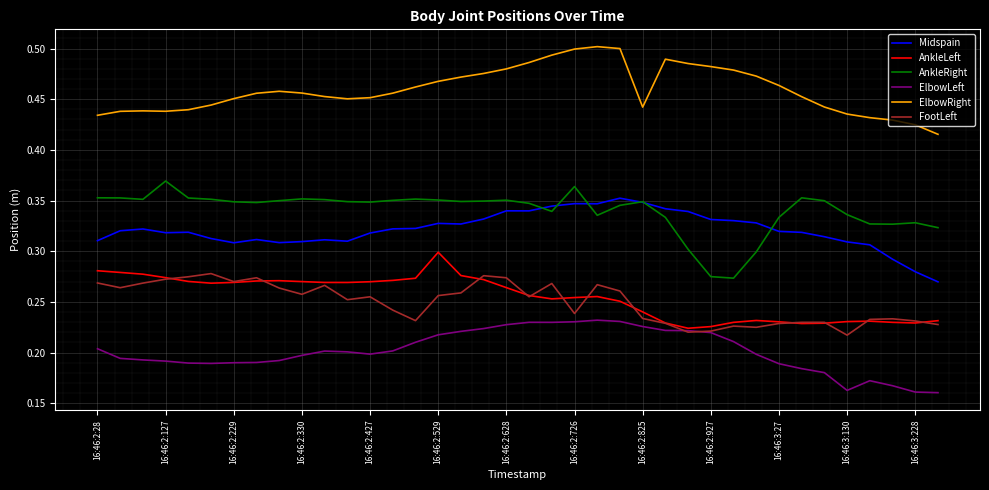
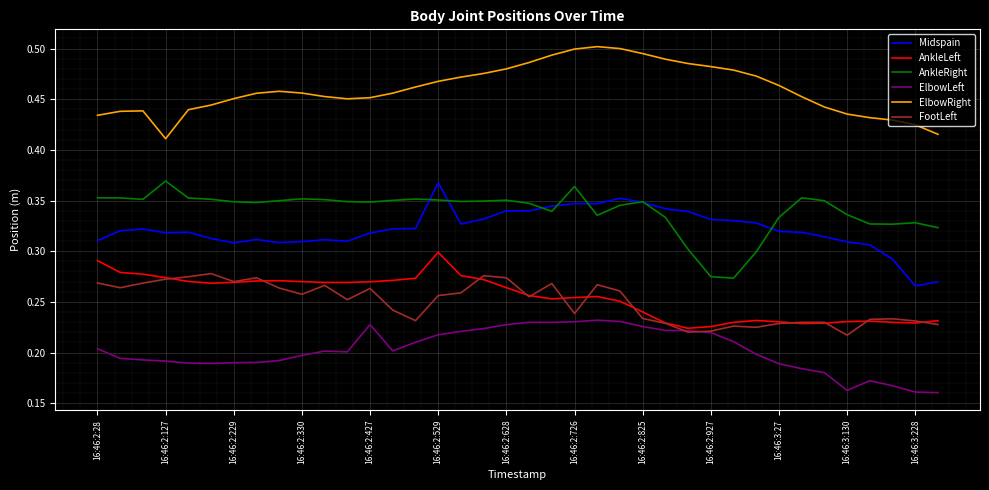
  {
    "Midspain": {
      "16:46:2:28": 0.310,
      "16:46:2:127": 0.318,
      "16:46:2:229": 0.308,
      "16:46:2:330": 0.309,
      "16:46:2:427": 0.318,
-     "16:46:2:529": 0.327,
+     "16:46:2:529": 0.368,
      "16:46:2:628": 0.340,
      "16:46:2:726": 0.347,
      "16:46:2:927": 0.331,
      "16:46:3:27": 0.320,
      "16:46:3:130": 0.309,
-     "16:46:3:228": 0.280
+     "16:46:3:228": 0.266
    },
    "AnkleLeft": {
-     "16:46:2:28": 0.281,
+     "16:46:2:28": 0.291,
      "16:46:2:330": 0.270,
      "16:46:2:427": 0.270,
      "16:46:2:529": 0.299,
      "16:46:2:628": 0.264,
      "16:46:2:726": 0.254,
      "16:46:2:825": 0.240,
      "16:46:2:927": 0.226,
      "16:46:3:130": 0.231
    },
    "AnkleRight": {
      "16:46:2:28": 0.353,
      "16:46:2:127": 0.369,
      "16:46:2:229": 0.349,
      "16:46:2:330": 0.352,
      "16:46:2:427": 0.349,
      "16:46:2:529": 0.351,
      "16:46:2:628": 0.350,
      "16:46:2:726": 0.364,
      "16:46:2:927": 0.275,
      "16:46:3:27": 0.333,
      "16:46:3:130": 0.336,
      "16:46:3:228": 0.328
    },
    "ElbowLeft": {
      "16:46:2:28": 0.204,
      "16:46:2:127": 0.192,
      "16:46:2:229": 0.190,
      "16:46:2:330": 0.197,
-     "16:46:2:427": 0.198,
+     "16:46:2:427": 0.228,
      "16:46:2:529": 0.218,
      "16:46:2:628": 0.228,
      "16:46:2:726": 0.230,
      "16:46:2:825": 0.226,
      "16:46:3:27": 0.189,
      "16:46:3:130": 0.163,
      "16:46:3:228": 0.161
    },
    "ElbowRight": {
      "16:46:2:28": 0.434,
-     "16:46:2:127": 0.438,
+     "16:46:2:127": 0.411,
      "16:46:2:229": 0.451,
      "16:46:2:330": 0.456,
      "16:46:2:427": 0.452,
      "16:46:2:529": 0.468,
      "16:46:2:628": 0.480,
      "16:46:2:726": 0.499,
-     "16:46:2:825": 0.442,
+     "16:46:2:825": 0.495,
      "16:46:2:927": 0.482,
      "16:46:3:27": 0.464,
      "16:46:3:130": 0.435
    },
    "FootLeft": {
      "16:46:2:28": 0.269,
      "16:46:2:330": 0.257,
-     "16:46:2:427": 0.255,
+     "16:46:2:427": 0.263,
      "16:46:2:529": 0.256,
      "16:46:2:628": 0.274,
      "16:46:2:726": 0.239,
      "16:46:2:825": 0.234,
      "16:46:3:130": 0.217
    }
  }
